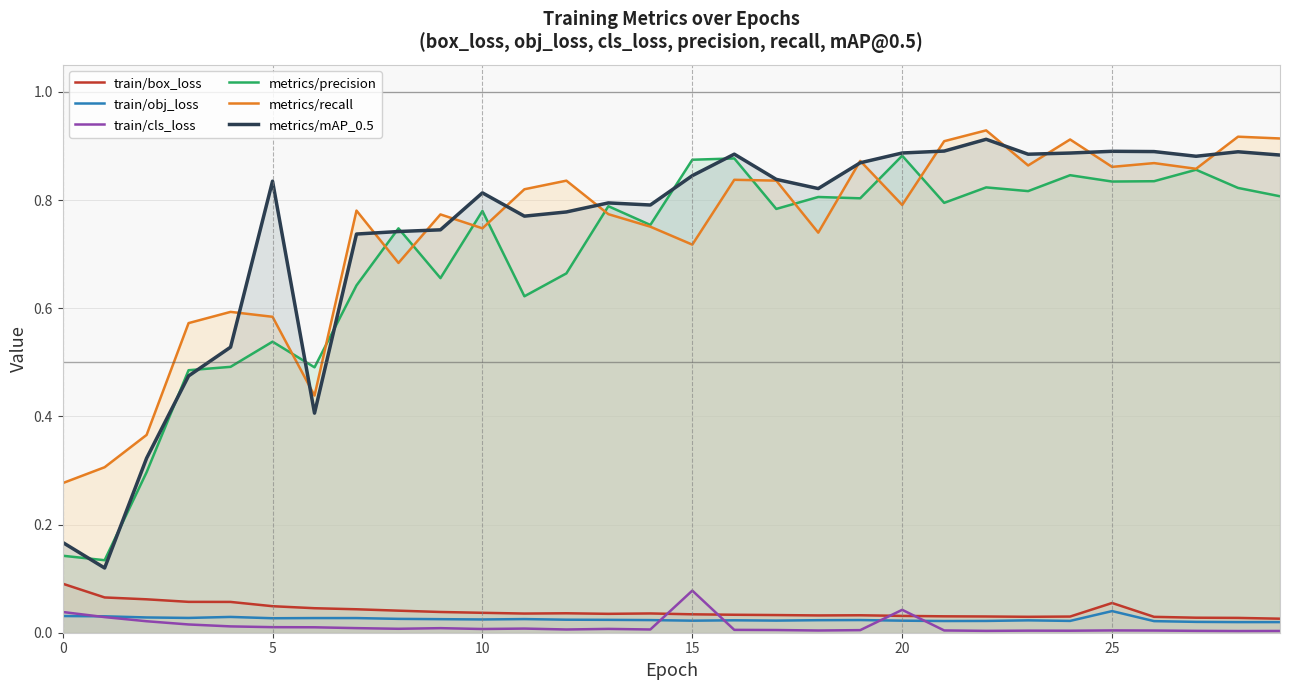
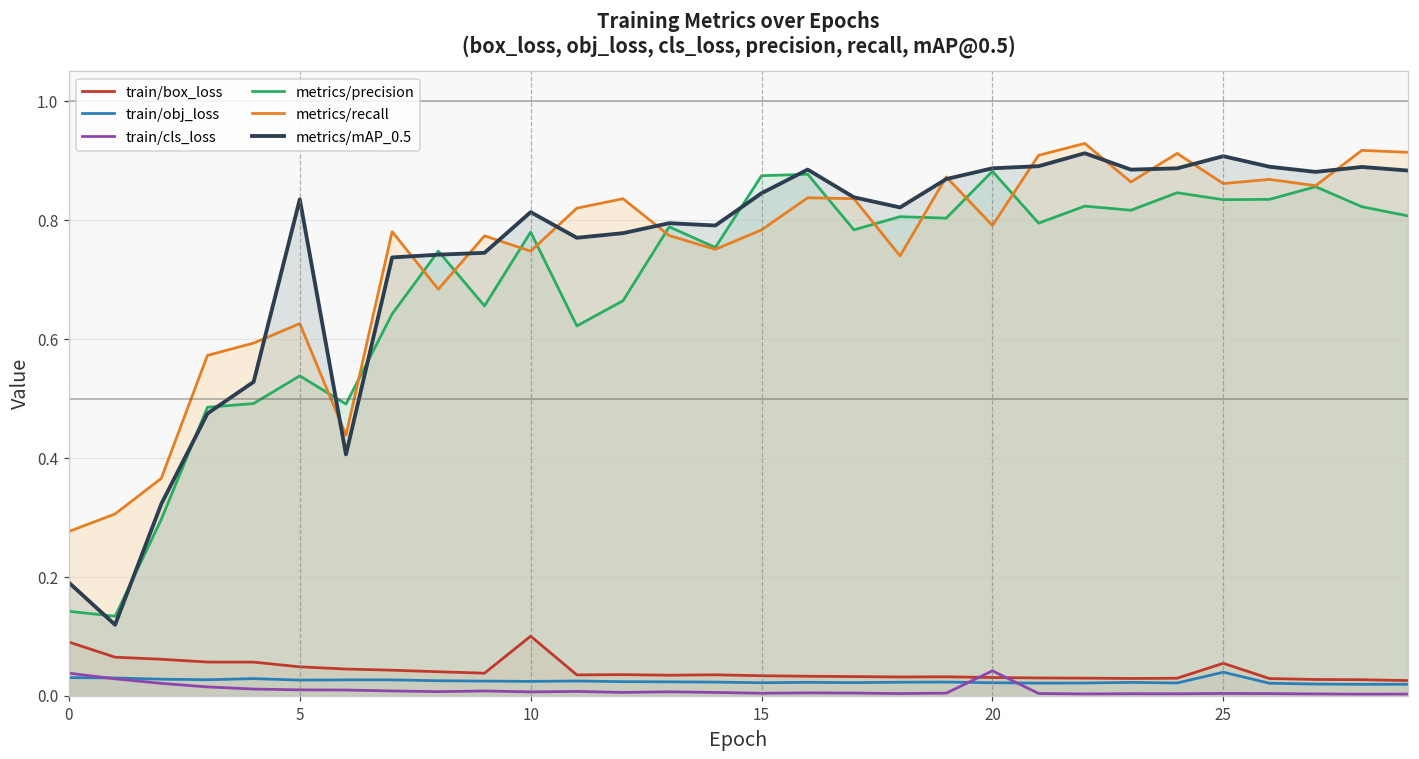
  {
    "train/box_loss": {
      "0": 0.09,
      "5": 0.05,
-     "10": 0.04,
+     "10": 0.10,
      "15": 0.03,
      "20": 0.03,
      "25": 0.05
    },
    "train/obj_loss": {
      "0": 0.03,
      "5": 0.03,
      "10": 0.02,
      "15": 0.02,
      "20": 0.02,
      "25": 0.04
    },
    "train/cls_loss": {
      "0": 0.04,
      "5": 0.01,
      "10": 0.01,
-     "15": 0.08,
+     "15": 0.00,
      "20": 0.04,
      "25": 0.00
    },
    "metrics/precision": {
      "0": 0.14,
      "5": 0.54,
      "10": 0.78,
      "15": 0.87,
      "20": 0.88,
      "25": 0.83
    },
    "metrics/recall": {
      "0": 0.28,
-     "5": 0.58,
+     "5": 0.63,
      "10": 0.75,
-     "15": 0.72,
+     "15": 0.78,
      "20": 0.79,
      "25": 0.86
    },
    "metrics/mAP_0.5": {
-     "0": 0.17,
+     "0": 0.19,
      "5": 0.83,
      "10": 0.81,
      "15": 0.85,
      "20": 0.89,
-     "25": 0.89
+     "25": 0.91
    }
  }
